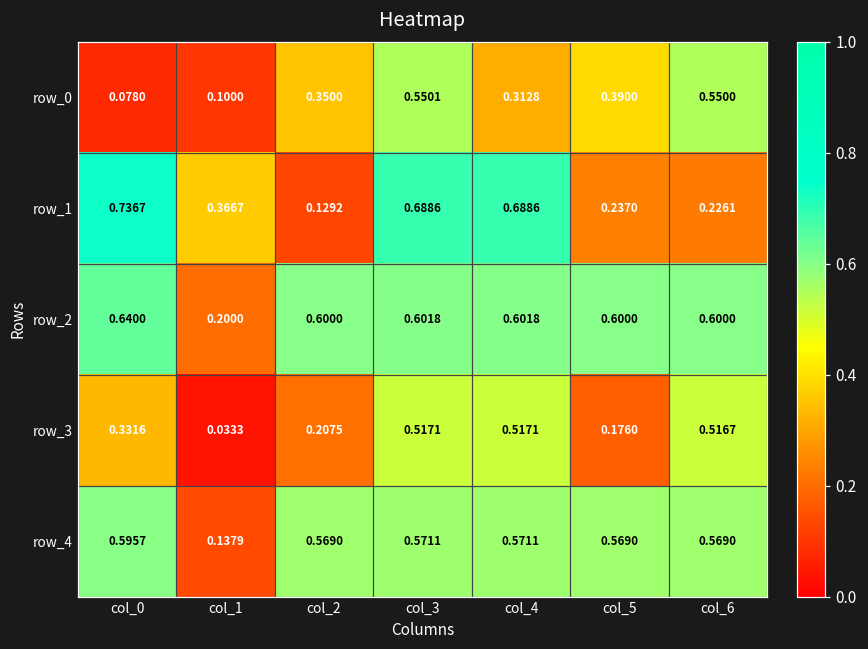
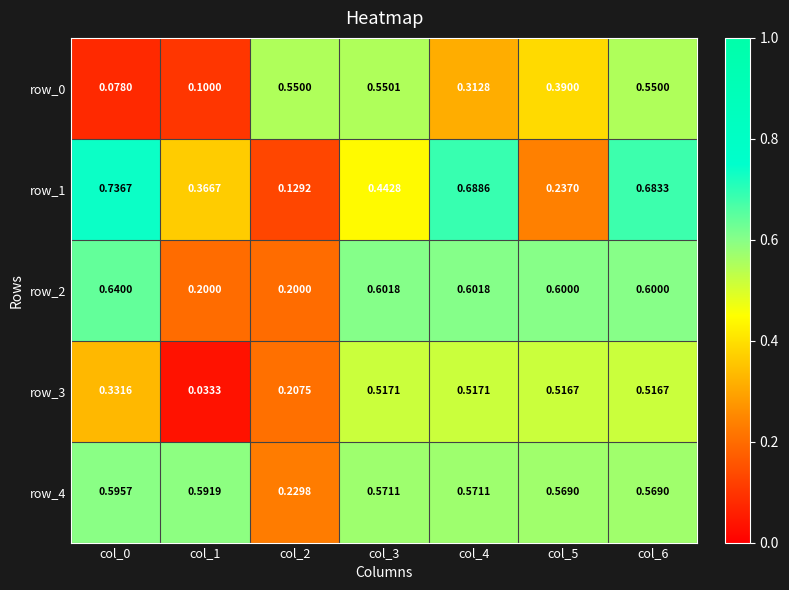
  {
    "row_0": {
      "col_0": 0.0780,
      "col_1": 0.1000,
-     "col_2": 0.3500,
+     "col_2": 0.5500,
      "col_3": 0.5501,
      "col_4": 0.3128,
      "col_5": 0.3900,
      "col_6": 0.5500
    },
    "row_1": {
      "col_0": 0.7367,
      "col_1": 0.3667,
      "col_2": 0.1292,
-     "col_3": 0.6886,
+     "col_3": 0.4428,
      "col_4": 0.6886,
      "col_5": 0.2370,
-     "col_6": 0.2261
+     "col_6": 0.6833
    },
    "row_2": {
      "col_0": 0.6400,
      "col_1": 0.2000,
-     "col_2": 0.6000,
+     "col_2": 0.2000,
      "col_3": 0.6018,
      "col_4": 0.6018,
      "col_5": 0.6000,
      "col_6": 0.6000
    },
    "row_3": {
      "col_0": 0.3316,
      "col_1": 0.0333,
      "col_2": 0.2075,
      "col_3": 0.5171,
      "col_4": 0.5171,
-     "col_5": 0.1760,
+     "col_5": 0.5167,
      "col_6": 0.5167
    },
    "row_4": {
      "col_0": 0.5957,
-     "col_1": 0.1379,
-     "col_2": 0.5690,
+     "col_1": 0.5919,
+     "col_2": 0.2298,
      "col_3": 0.5711,
      "col_4": 0.5711,
      "col_5": 0.5690,
      "col_6": 0.5690
    }
  }
